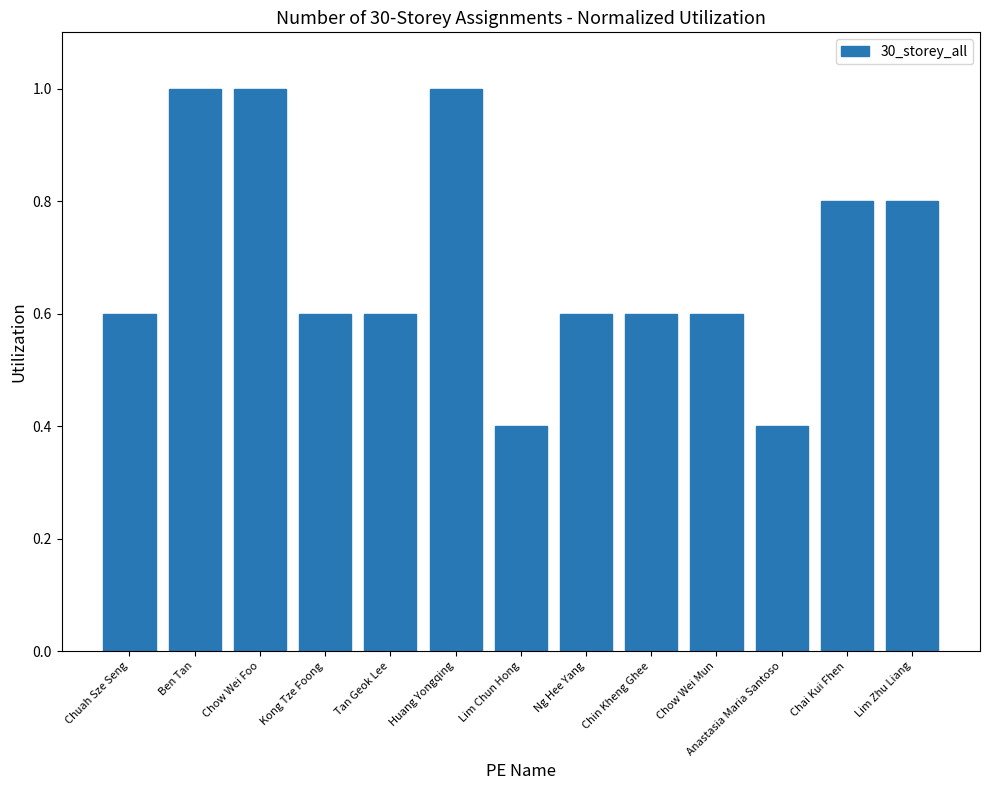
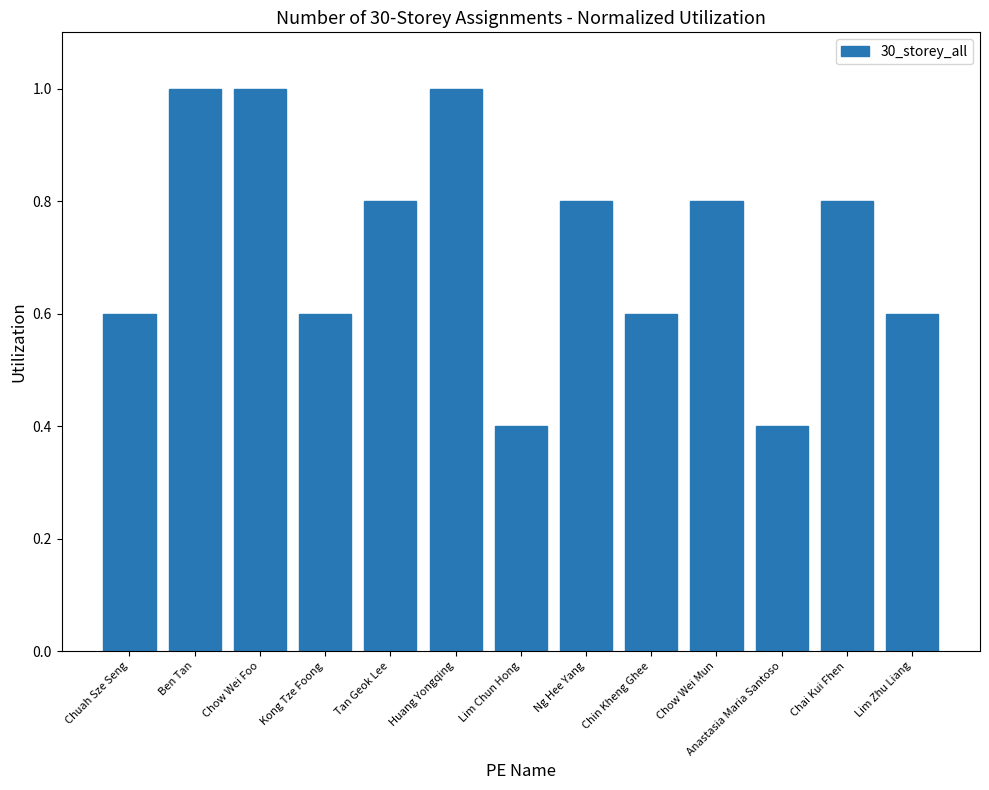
  {
    "Chuah Sze Seng": 0.60,
    "Ben Tan": 1.00,
    "Chow Wei Foo": 1.00,
    "Kong Tze Foong": 0.60,
-   "Tan Geok Lee": 0.60,
+   "Tan Geok Lee": 0.80,
    "Huang Yongqing": 1.00,
    "Lim Chun Hong": 0.40,
-   "Ng Hee Yang": 0.60,
+   "Ng Hee Yang": 0.80,
    "Chin Kheng Ghee": 0.60,
-   "Chow Wei Mun": 0.60,
+   "Chow Wei Mun": 0.80,
    "Anastasia Maria Santoso": 0.40,
    "Chai Kui Fhen": 0.80,
-   "Lim Zhu Liang": 0.80
+   "Lim Zhu Liang": 0.60
  }
